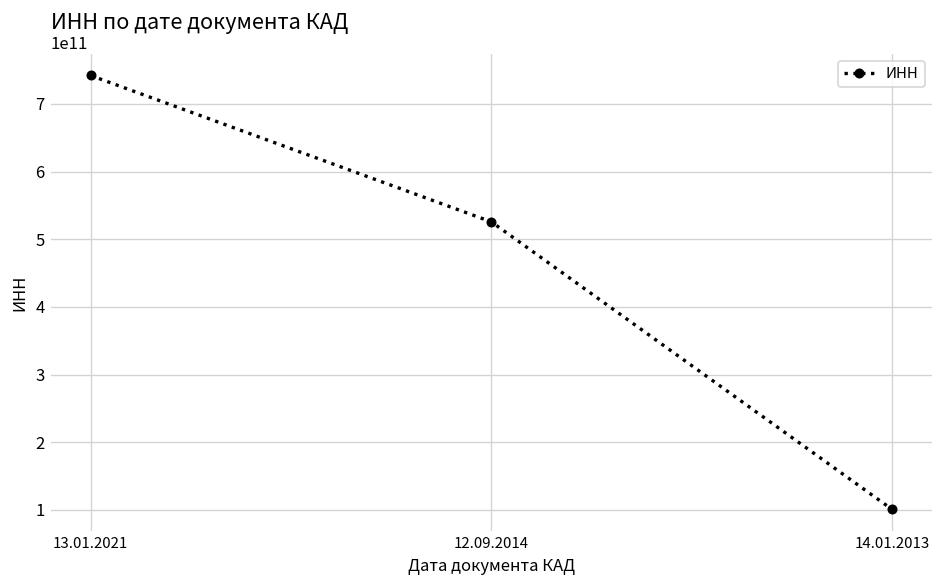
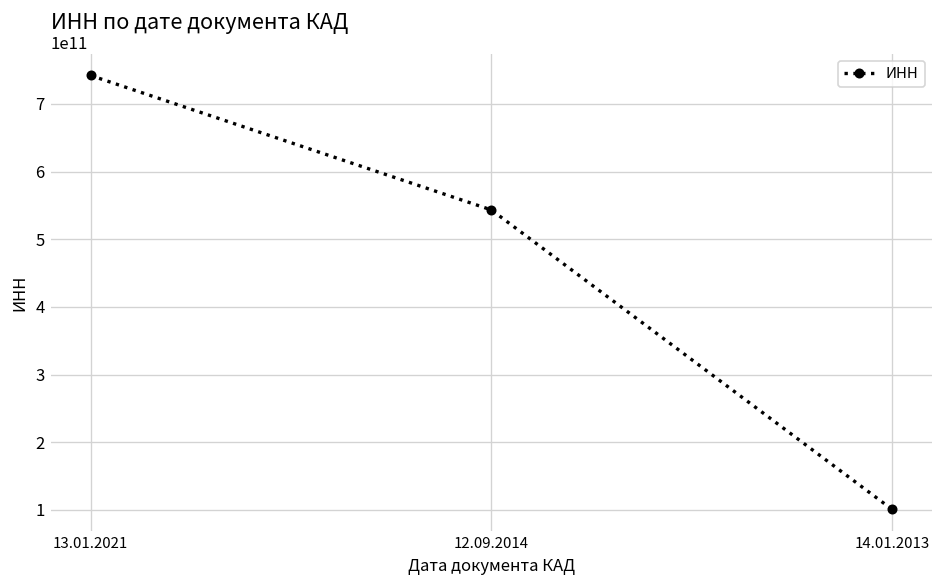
  {
    "13.01.2021": 740000000000,
-   "12.09.2014": 530000000000,
+   "12.09.2014": 540000000000,
    "14.01.2013": 100000000000
  }
